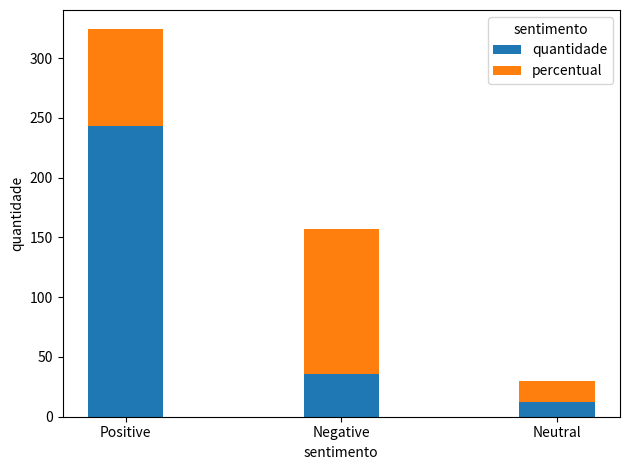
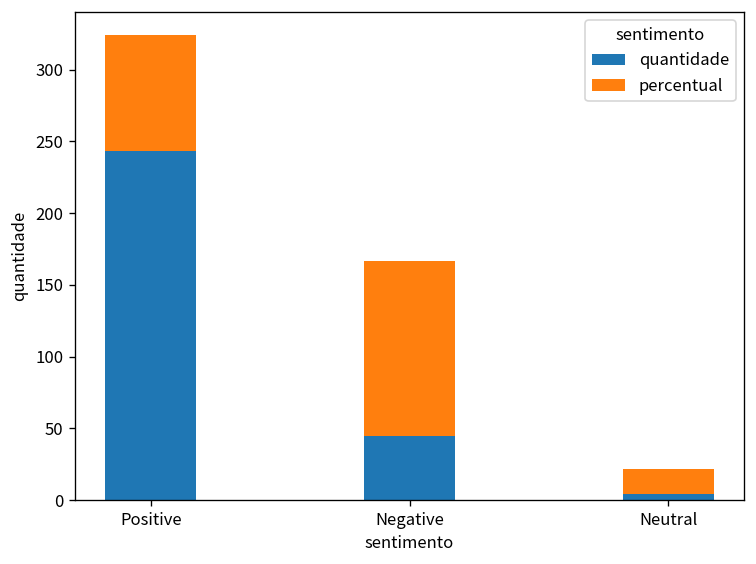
  {
    "quantidade": {
      "Positive": 243,
-     "Negative": 36,
-     "Neutral": 12
+     "Negative": 45,
+     "Neutral": 4
    },
    "percentual": {
      "Positive": 81,
      "Negative": 121,
      "Neutral": 18
    }
  }
